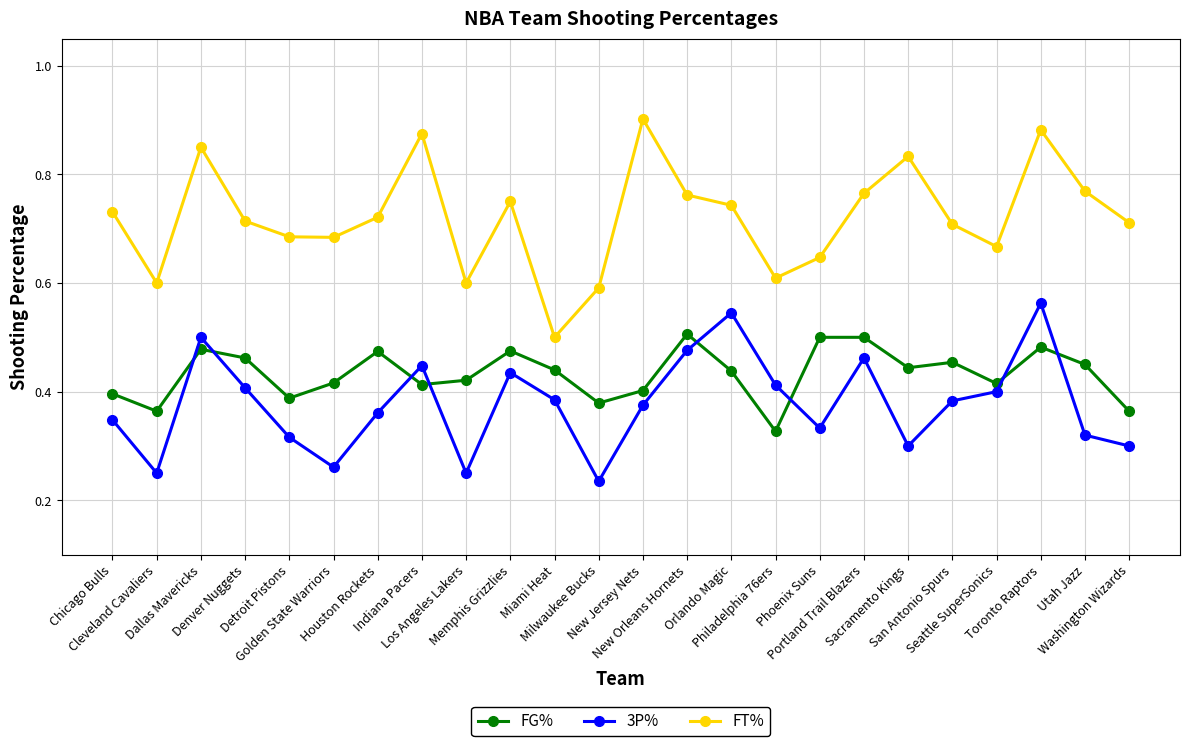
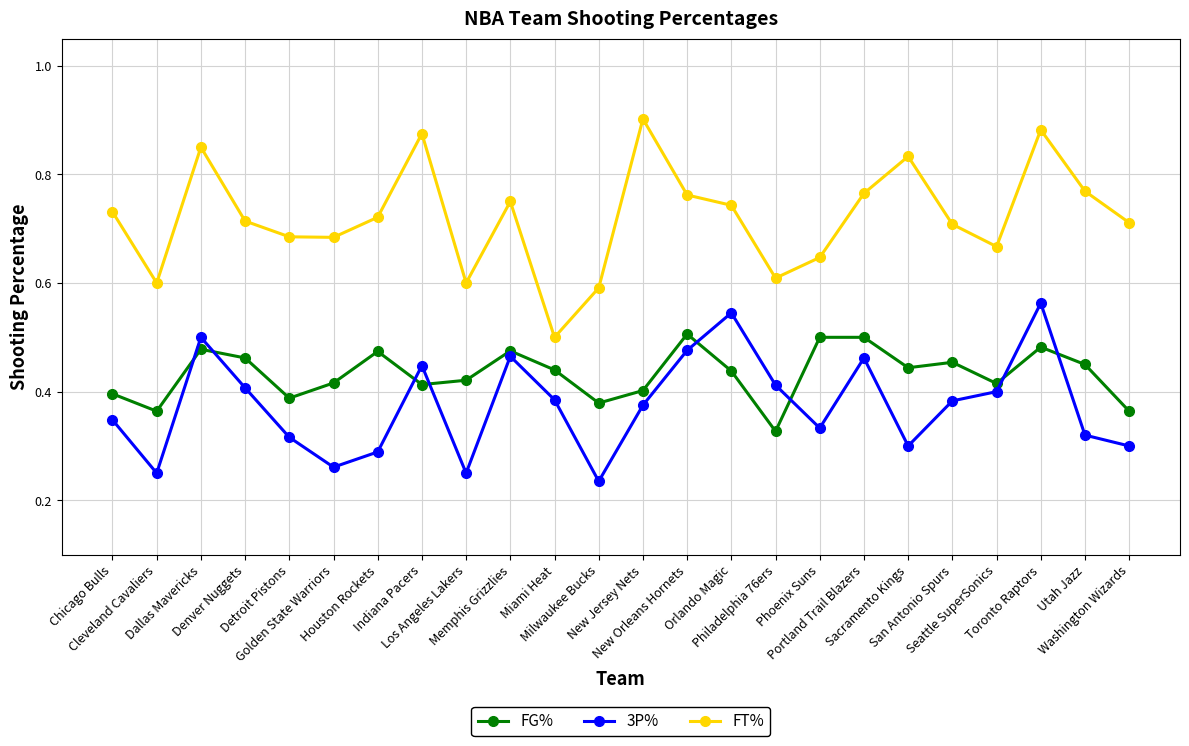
  {
    "FG%": {
      "Chicago Bulls": 0.40,
      "Cleveland Cavaliers": 0.36,
      "Dallas Mavericks": 0.48,
      "Denver Nuggets": 0.46,
      "Detroit Pistons": 0.39,
      "Golden State Warriors": 0.42,
      "Houston Rockets": 0.47,
      "Indiana Pacers": 0.41,
      "Los Angeles Lakers": 0.42,
      "Memphis Grizzlies": 0.48,
      "Miami Heat": 0.44,
      "Milwaukee Bucks": 0.38,
      "New Jersey Nets": 0.40,
      "New Orleans Hornets": 0.51,
      "Orlando Magic": 0.44,
      "Philadelphia 76ers": 0.33,
      "Phoenix Suns": 0.50,
      "Portland Trail Blazers": 0.50,
      "Sacramento Kings": 0.44,
      "San Antonio Spurs": 0.45,
      "Seattle SuperSonics": 0.42,
      "Toronto Raptors": 0.48,
      "Utah Jazz": 0.45,
      "Washington Wizards": 0.36
    },
    "3P%": {
      "Chicago Bulls": 0.35,
      "Cleveland Cavaliers": 0.25,
      "Dallas Mavericks": 0.50,
      "Denver Nuggets": 0.41,
      "Detroit Pistons": 0.32,
      "Golden State Warriors": 0.26,
-     "Houston Rockets": 0.36,
+     "Houston Rockets": 0.29,
      "Indiana Pacers": 0.45,
      "Los Angeles Lakers": 0.25,
-     "Memphis Grizzlies": 0.44,
+     "Memphis Grizzlies": 0.47,
      "Miami Heat": 0.39,
      "Milwaukee Bucks": 0.24,
      "New Jersey Nets": 0.38,
      "New Orleans Hornets": 0.48,
      "Orlando Magic": 0.55,
      "Philadelphia 76ers": 0.41,
      "Phoenix Suns": 0.33,
      "Portland Trail Blazers": 0.46,
      "Sacramento Kings": 0.30,
      "San Antonio Spurs": 0.38,
      "Seattle SuperSonics": 0.40,
      "Toronto Raptors": 0.56,
      "Utah Jazz": 0.32,
      "Washington Wizards": 0.30
    },
    "FT%": {
      "Chicago Bulls": 0.73,
      "Cleveland Cavaliers": 0.60,
      "Dallas Mavericks": 0.85,
      "Denver Nuggets": 0.71,
      "Detroit Pistons": 0.69,
      "Golden State Warriors": 0.68,
      "Houston Rockets": 0.72,
      "Indiana Pacers": 0.88,
      "Los Angeles Lakers": 0.60,
      "Memphis Grizzlies": 0.75,
      "Miami Heat": 0.50,
      "Milwaukee Bucks": 0.59,
      "New Jersey Nets": 0.90,
      "New Orleans Hornets": 0.76,
      "Orlando Magic": 0.74,
      "Philadelphia 76ers": 0.61,
      "Phoenix Suns": 0.65,
      "Portland Trail Blazers": 0.77,
      "Sacramento Kings": 0.83,
      "San Antonio Spurs": 0.71,
      "Seattle SuperSonics": 0.67,
      "Toronto Raptors": 0.88,
      "Utah Jazz": 0.77,
      "Washington Wizards": 0.71
    }
  }
